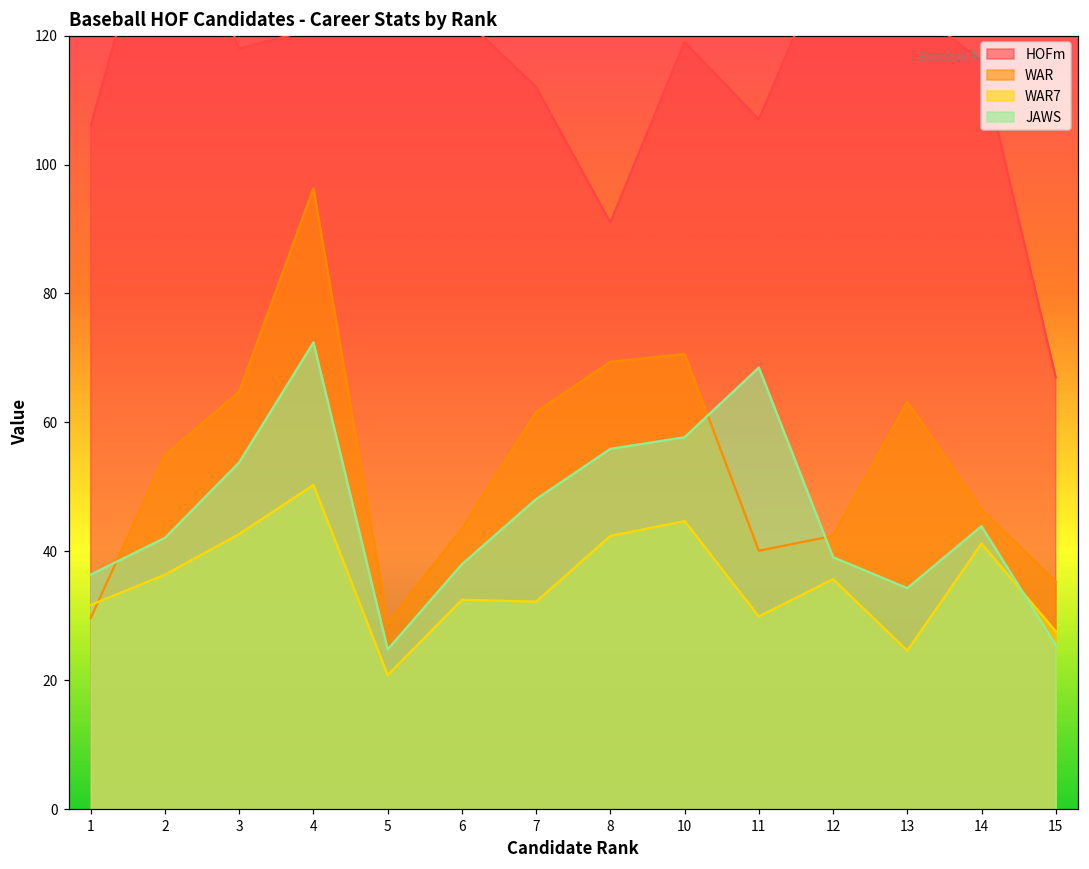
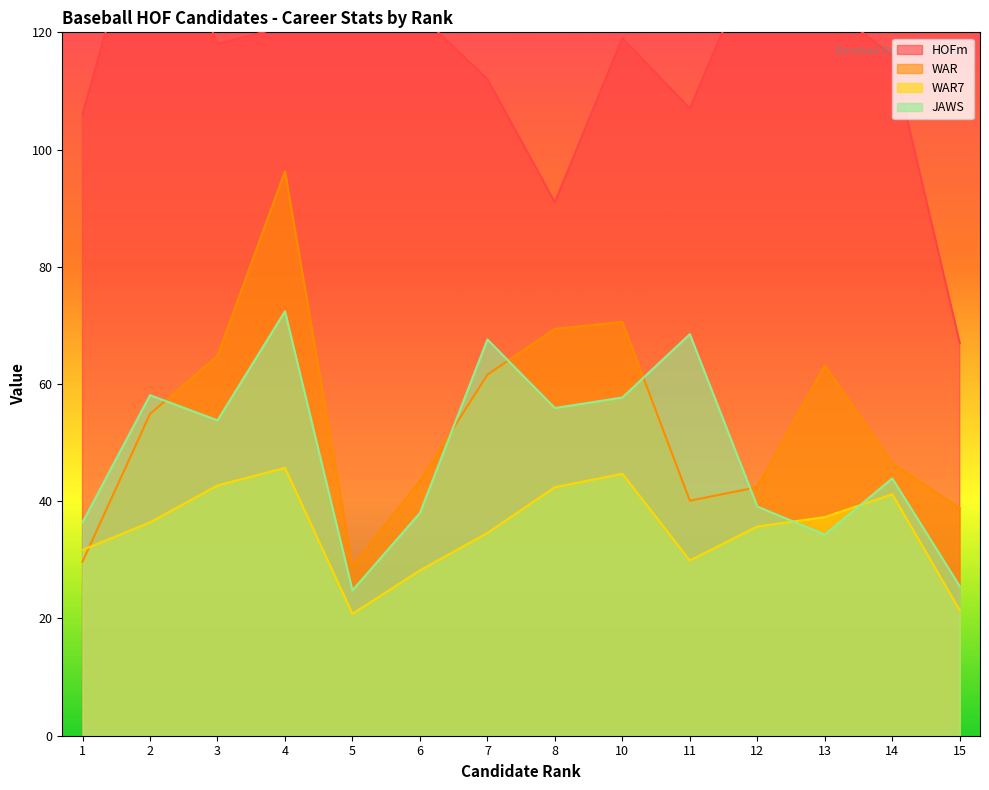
  {
    "HOFm": {
      "1": 106,
      "3": 118,
      "7": 112,
      "8": 91,
      "10": 119,
      "11": 107,
      "15": 67
    },
    "WAR": {
      "1": 30,
      "2": 55,
      "3": 65,
      "4": 96,
      "5": 29,
      "6": 44,
      "7": 62,
      "8": 69,
      "10": 71,
      "11": 40,
      "12": 42,
      "13": 63,
      "14": 47,
-     "15": 35
+     "15": 39
    },
    "WAR7": {
      "1": 32,
      "2": 36,
      "3": 43,
-     "4": 50,
+     "4": 46,
      "5": 21,
-     "6": 33,
-     "7": 32,
+     "6": 28,
+     "7": 35,
      "8": 42,
      "10": 45,
      "11": 30,
      "12": 36,
-     "13": 25,
+     "13": 37,
      "14": 41,
-     "15": 28
+     "15": 21
    },
    "JAWS": {
      "1": 36,
-     "2": 42,
+     "2": 58,
      "3": 54,
      "4": 72,
      "5": 25,
      "6": 38,
-     "7": 48,
+     "7": 68,
      "8": 56,
      "10": 58,
      "11": 69,
      "12": 39,
      "13": 34,
      "14": 44,
      "15": 26
    }
  }
